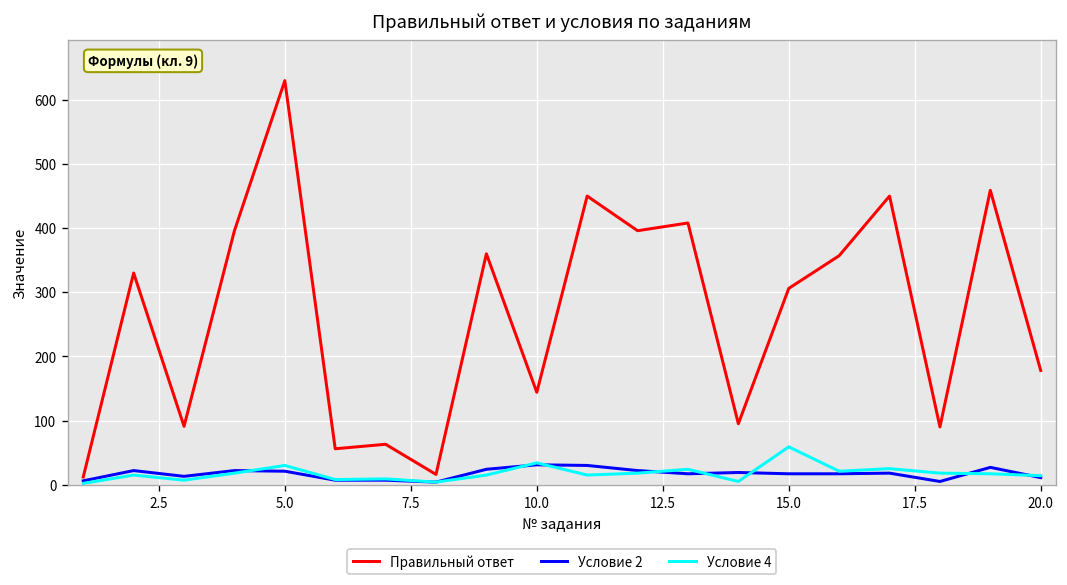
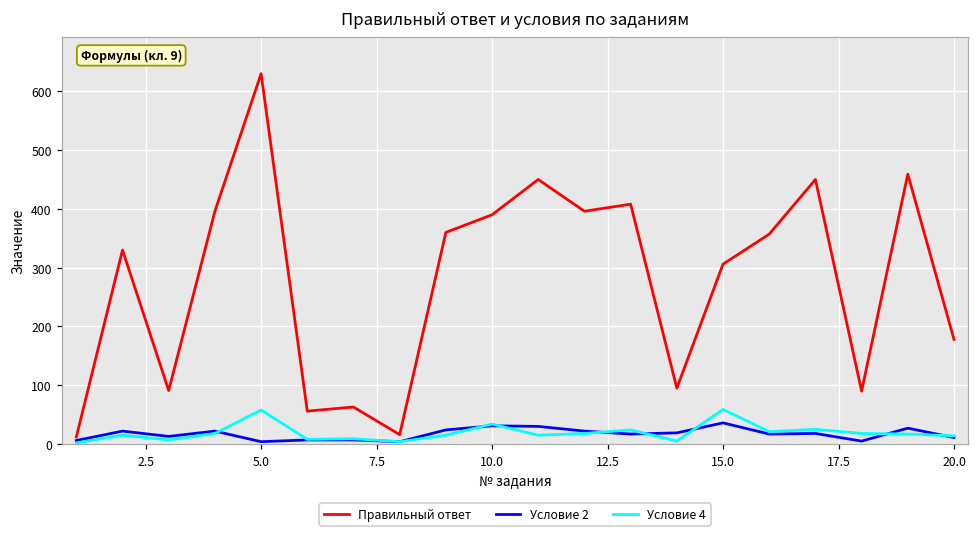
  {
    "Правильный ответ": {
      "5.0": 630,
-     "10.0": 140,
+     "10.0": 390,
      "15.0": 310,
      "20.0": 180
    },
    "Условие 2": {
-     "5.0": 20,
-     "15.0": 20
+     "5.0": 0,
+     "15.0": 40
    },
    "Условие 4": {
-     "5.0": 30,
+     "5.0": 60,
      "15.0": 60
    }
  }
